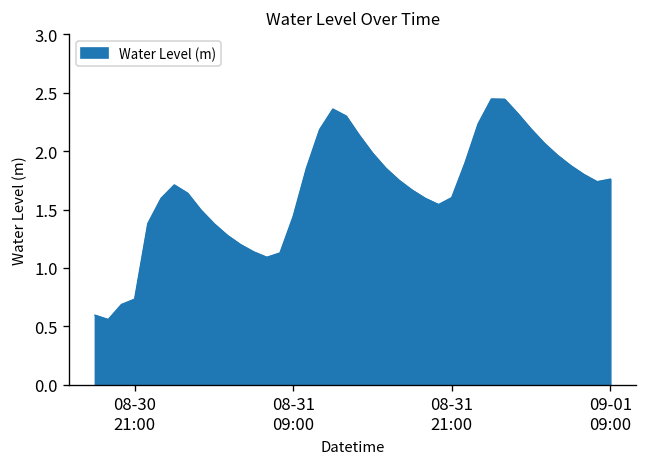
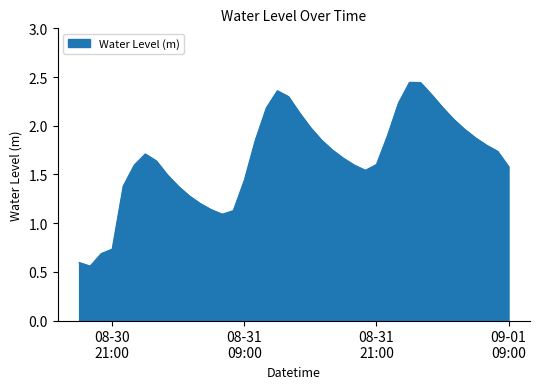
  {
    "08-30 21:00": 0.7,
    "08-31 09:00": 1.4,
    "08-31 21:00": 1.6,
-   "09-01 09:00": 1.8
+   "09-01 09:00": 1.6
  }
